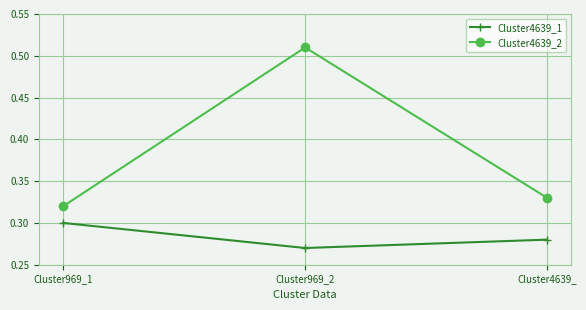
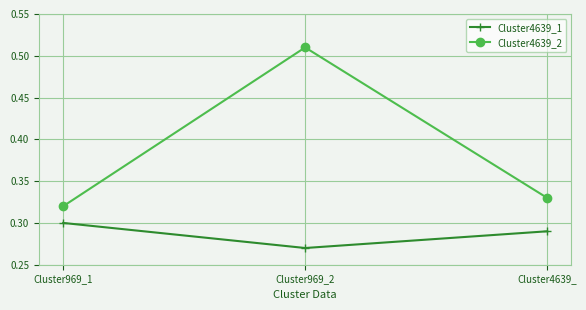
  {
    "Cluster4639_1": {
      "Cluster969_1": 0.30,
      "Cluster969_2": 0.27,
-     "Cluster4639_": 0.28
+     "Cluster4639_": 0.29
    },
    "Cluster4639_2": {
      "Cluster969_1": 0.32,
      "Cluster969_2": 0.51,
      "Cluster4639_": 0.33
    }
  }
